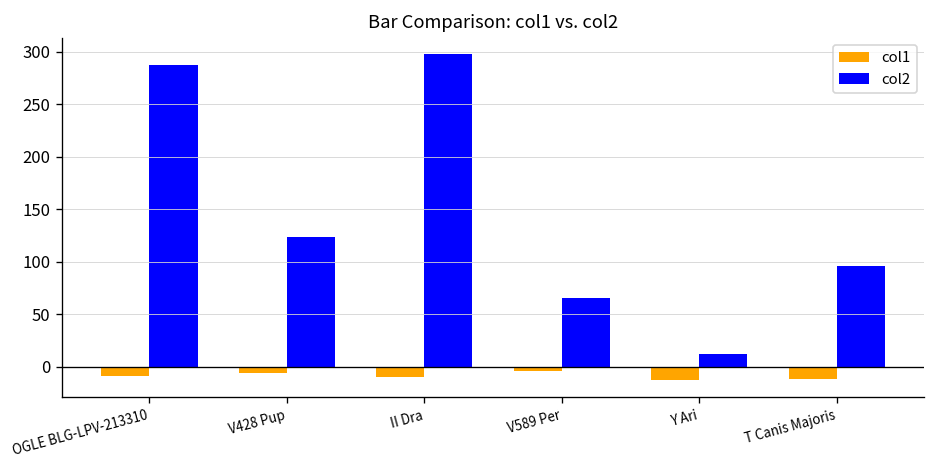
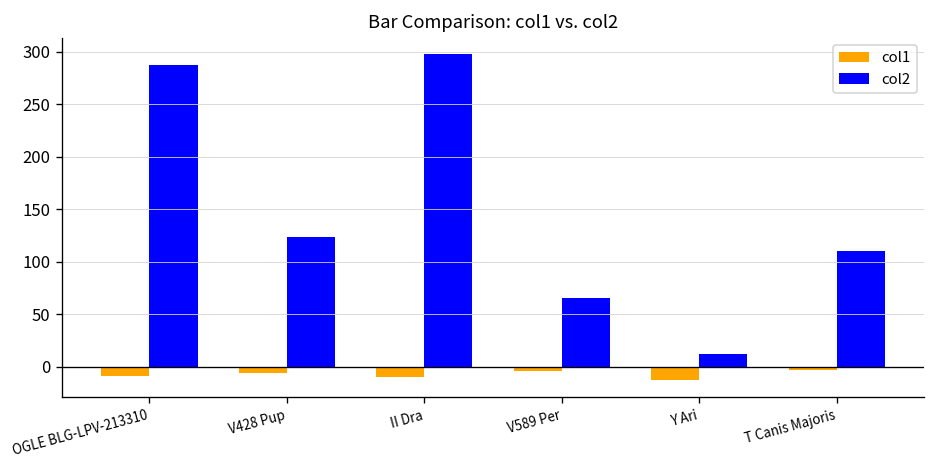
  {
    "col1": {
      "OGLE BLG-LPV-213310": -10,
      "V428 Pup": -10,
      "II Dra": -10,
      "V589 Per": 0,
      "Y Ari": -10,
-     "T Canis Majoris": -10
+     "T Canis Majoris": 0
    },
    "col2": {
      "OGLE BLG-LPV-213310": 290,
      "V428 Pup": 120,
      "II Dra": 300,
      "V589 Per": 70,
      "Y Ari": 10,
-     "T Canis Majoris": 100
+     "T Canis Majoris": 110
    }
  }
